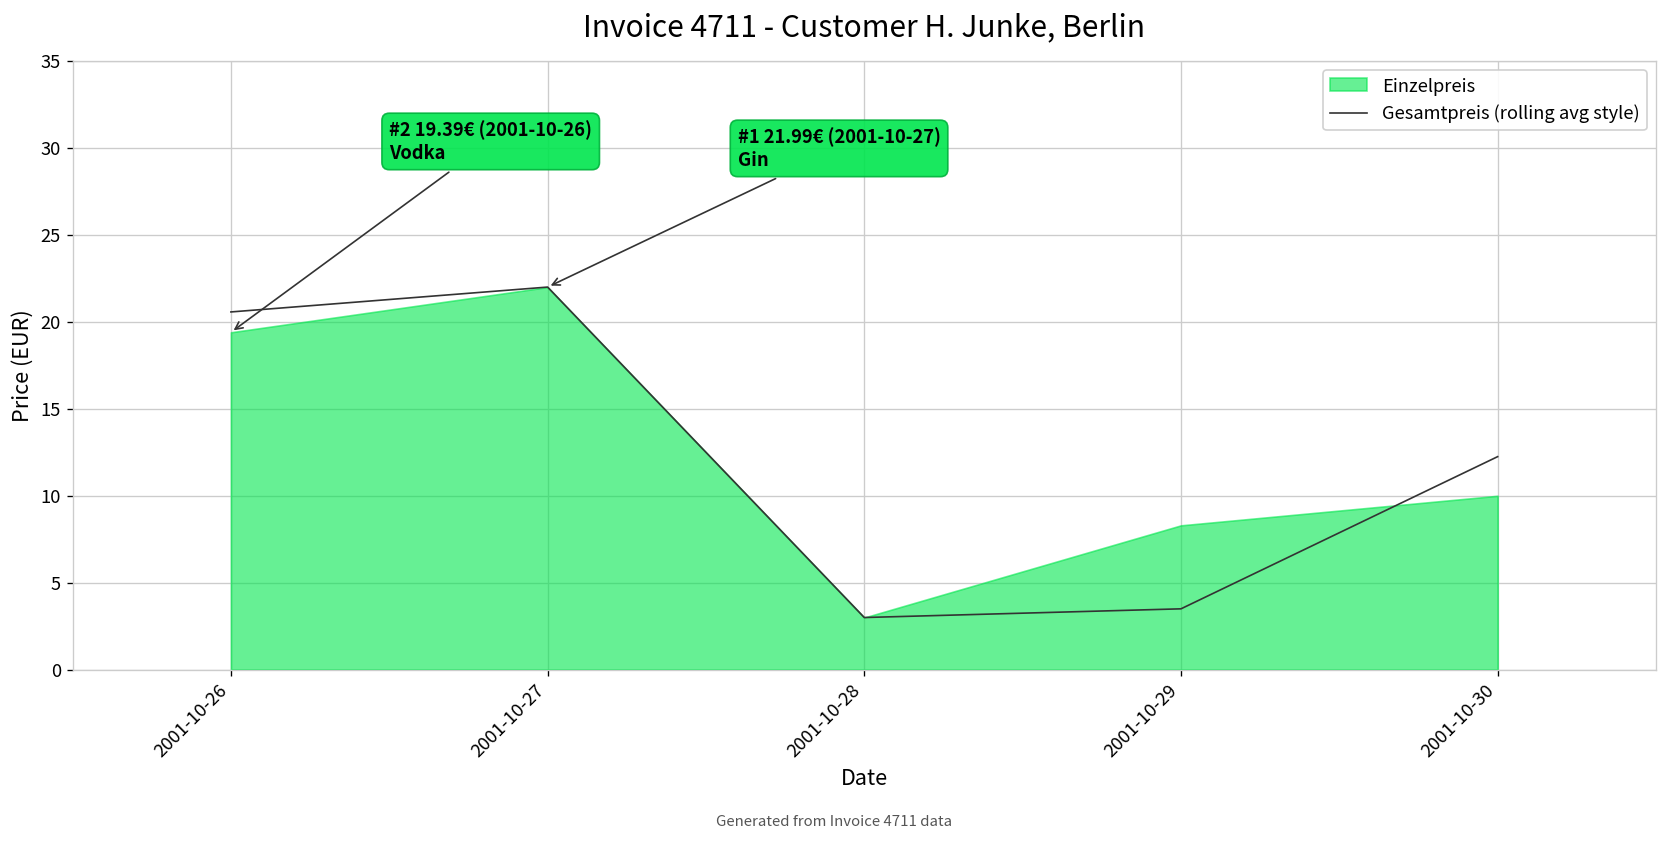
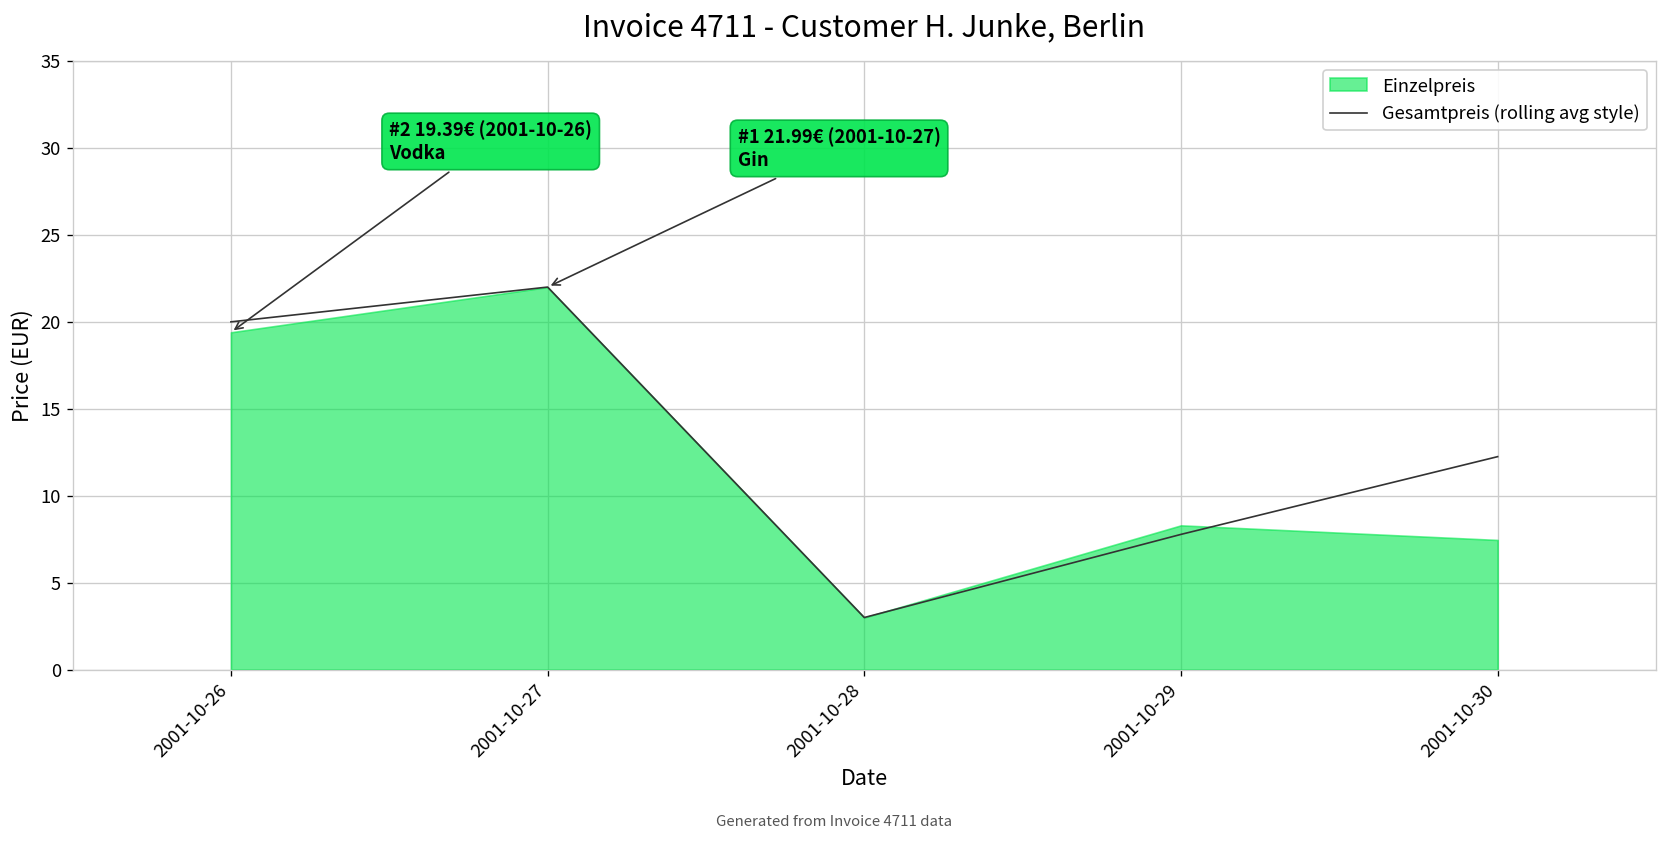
  {
    "Gesamtpreis (rolling avg style)": {
-     "2001-10-26": 20.6,
-     "2001-10-29": 3.5,
+     "2001-10-26": 20.0,
+     "2001-10-29": 7.8,
      "2001-10-30": 12.2
    },
    "Einzelpreis": {
      "2001-10-26": 19.4,
      "2001-10-29": 8.3,
-     "2001-10-30": 10.0
+     "2001-10-30": 7.5
    }
  }
